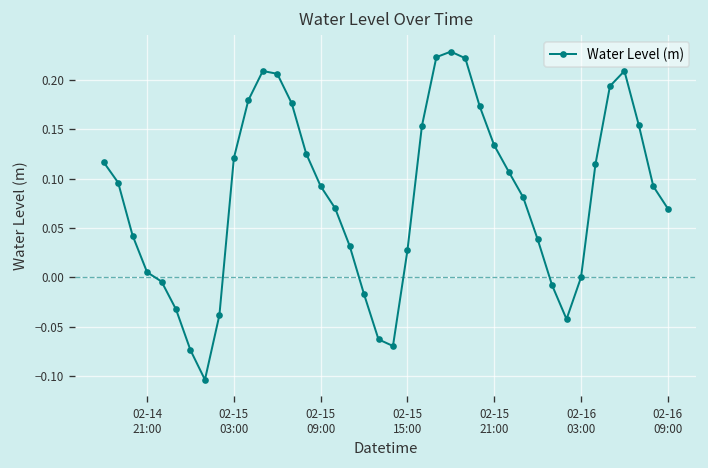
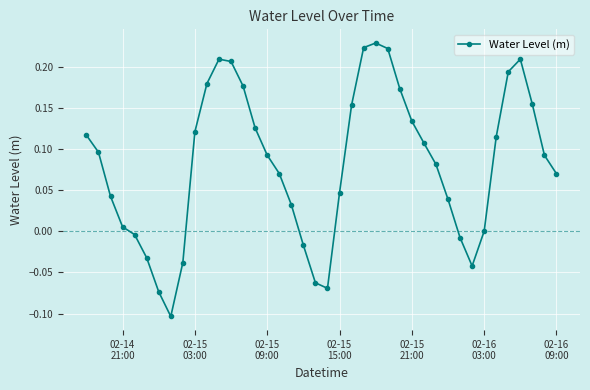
  {
    "02-14 21:00": 0.01,
    "02-15 03:00": 0.12,
    "02-15 09:00": 0.09,
-   "02-15 15:00": 0.03,
+   "02-15 15:00": 0.05,
    "02-15 21:00": 0.13,
    "02-16 03:00": 0.00,
    "02-16 09:00": 0.07
  }
